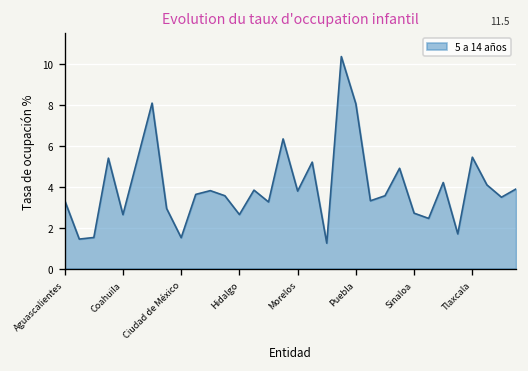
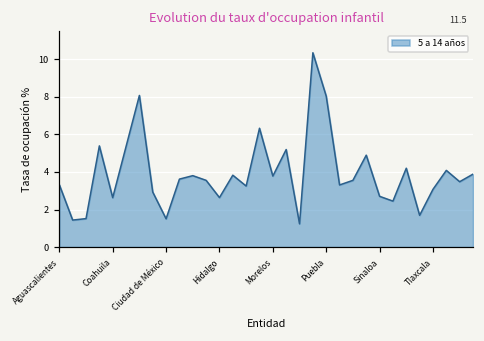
  {
    "Aguascalientes": 3.3,
    "Coahuila": 2.6,
    "Ciudad de México": 1.5,
    "Hidalgo": 2.6,
    "Morelos": 3.8,
    "Puebla": 8.0,
    "Sinaloa": 2.7,
-   "Tlaxcala": 5.4
+   "Tlaxcala": 3.1
  }
